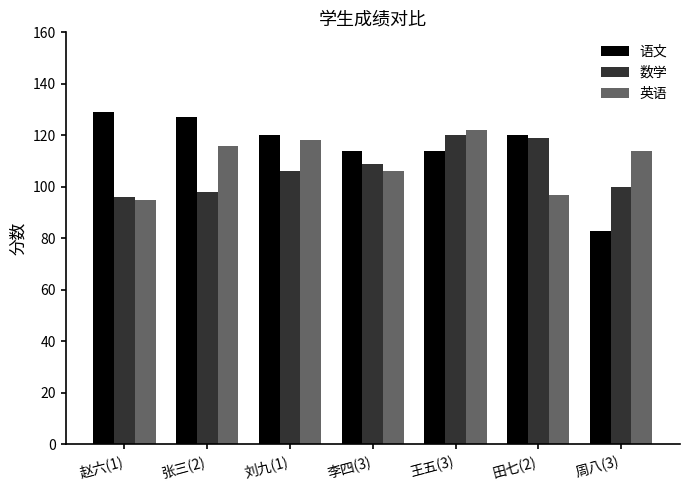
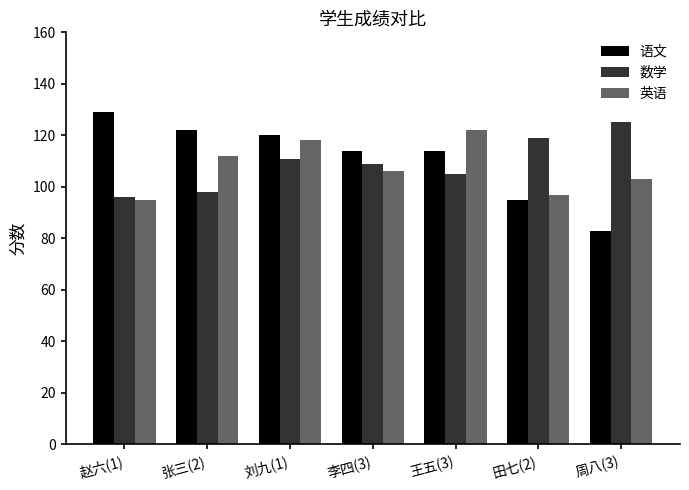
  {
    "语文": {
      "赵六(1)": 129,
-     "张三(2)": 127,
+     "张三(2)": 122,
      "刘九(1)": 120,
      "李四(3)": 114,
      "王五(3)": 114,
-     "田七(2)": 120,
+     "田七(2)": 95,
      "周八(3)": 83
    },
    "数学": {
      "赵六(1)": 96,
      "张三(2)": 98,
-     "刘九(1)": 106,
+     "刘九(1)": 111,
      "李四(3)": 109,
-     "王五(3)": 120,
+     "王五(3)": 105,
      "田七(2)": 119,
-     "周八(3)": 100
+     "周八(3)": 125
    },
    "英语": {
      "赵六(1)": 95,
-     "张三(2)": 116,
+     "张三(2)": 112,
      "刘九(1)": 118,
      "李四(3)": 106,
      "王五(3)": 122,
      "田七(2)": 97,
-     "周八(3)": 114
+     "周八(3)": 103
    }
  }
